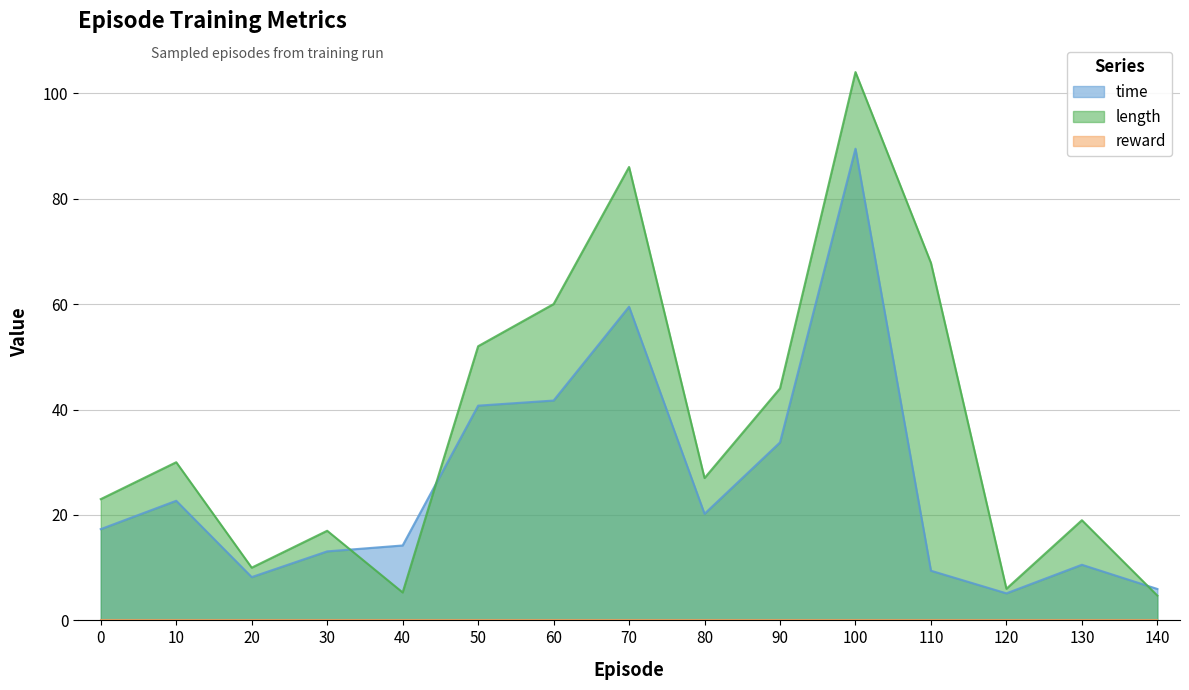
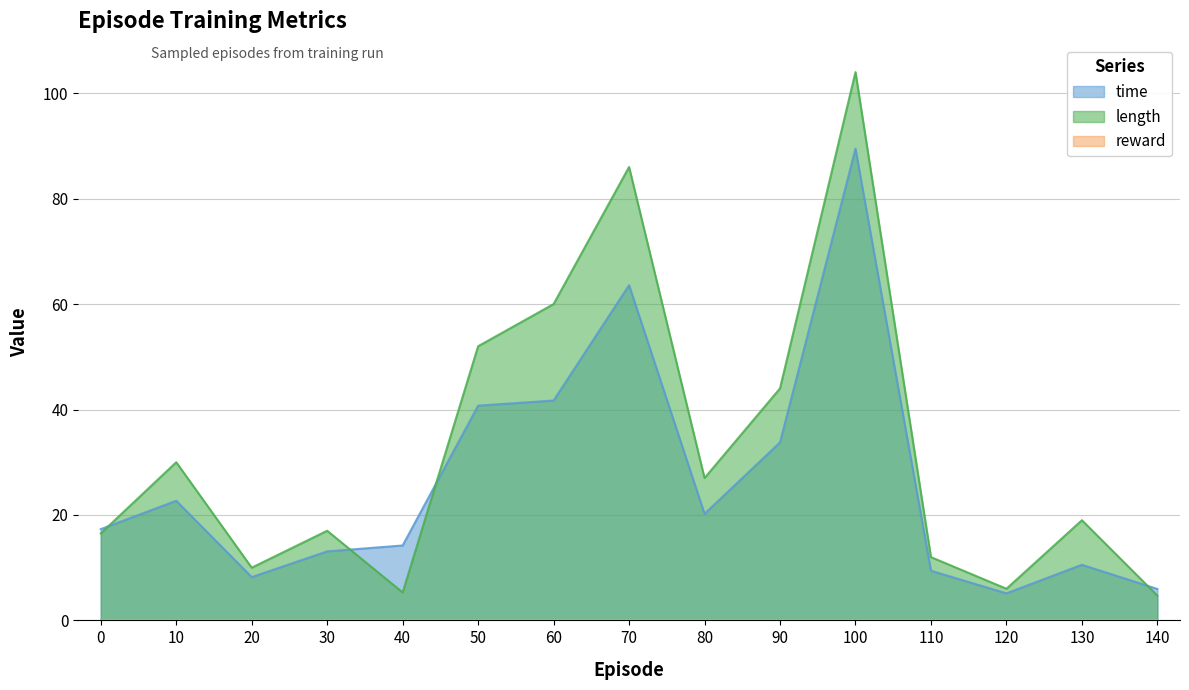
  {
    "time": {
      "0": 17,
      "10": 23,
      "20": 8,
      "30": 13,
      "40": 14,
      "50": 41,
      "60": 42,
-     "70": 59,
+     "70": 64,
      "80": 20,
      "90": 34,
      "100": 89,
      "110": 9,
      "120": 5,
      "130": 11,
      "140": 6
    },
    "length": {
-     "0": 23,
+     "0": 17,
      "10": 30,
      "20": 10,
      "30": 17,
      "40": 5,
      "50": 52,
      "60": 60,
      "70": 86,
      "80": 27,
      "90": 44,
      "100": 104,
-     "110": 68,
+     "110": 12,
      "120": 6,
      "130": 19,
      "140": 5
    },
    "reward": {
      "0": 0,
      "10": 0,
      "20": 0,
      "30": 0,
      "40": 0,
      "50": 0,
      "60": 0,
      "70": 0,
      "80": 0,
      "90": 0,
      "100": 0,
      "110": 0,
      "120": 0,
      "130": 0,
      "140": 0
    }
  }
